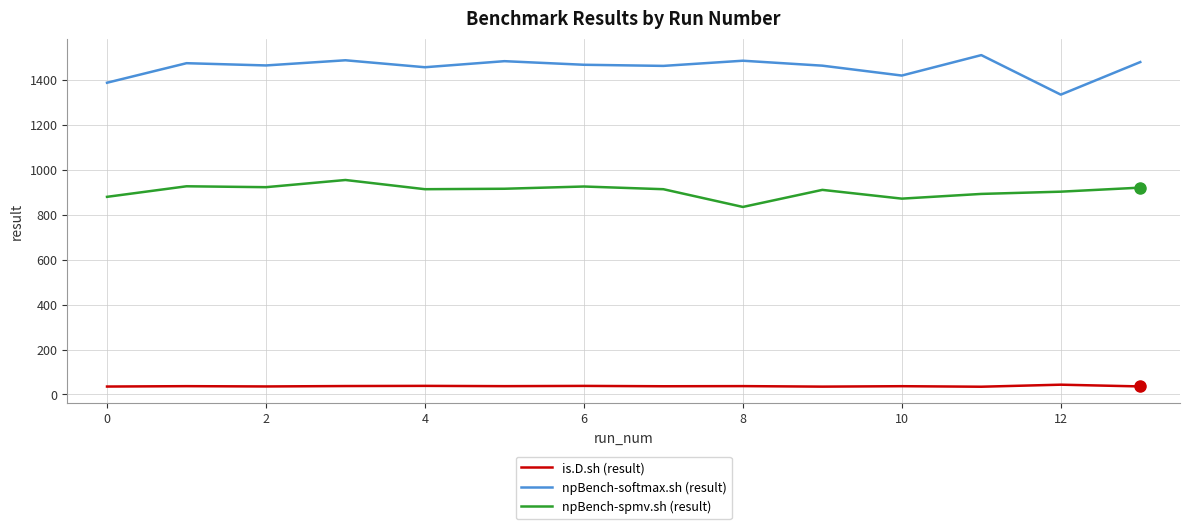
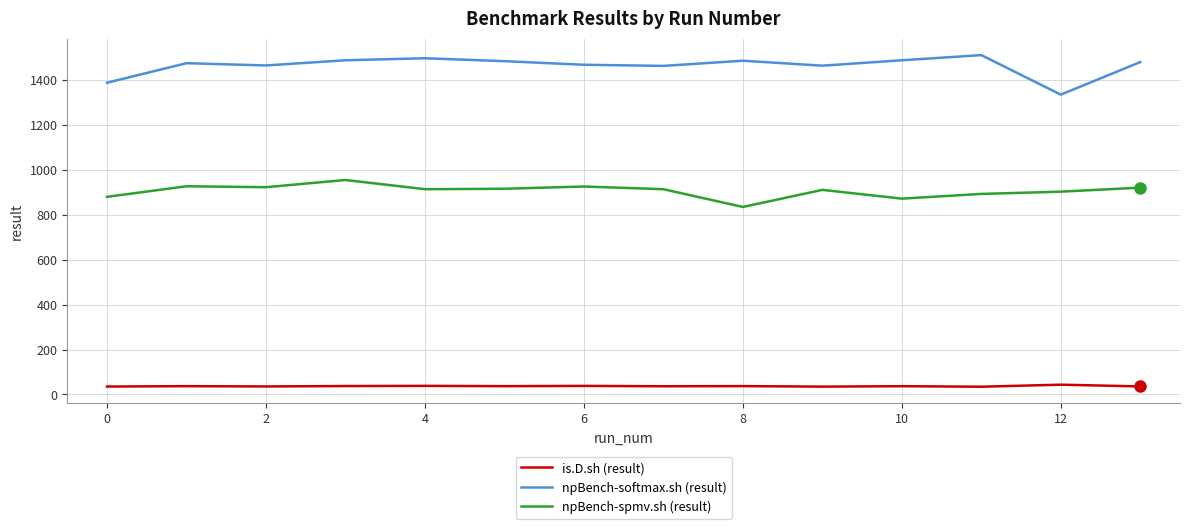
  {
    "npBench-softmax.sh (result)": {
      "0": 1390,
      "2": 1470,
-     "4": 1460,
+     "4": 1500,
      "6": 1470,
      "8": 1490,
-     "10": 1420,
+     "10": 1490,
      "12": 1340
    }
  }
